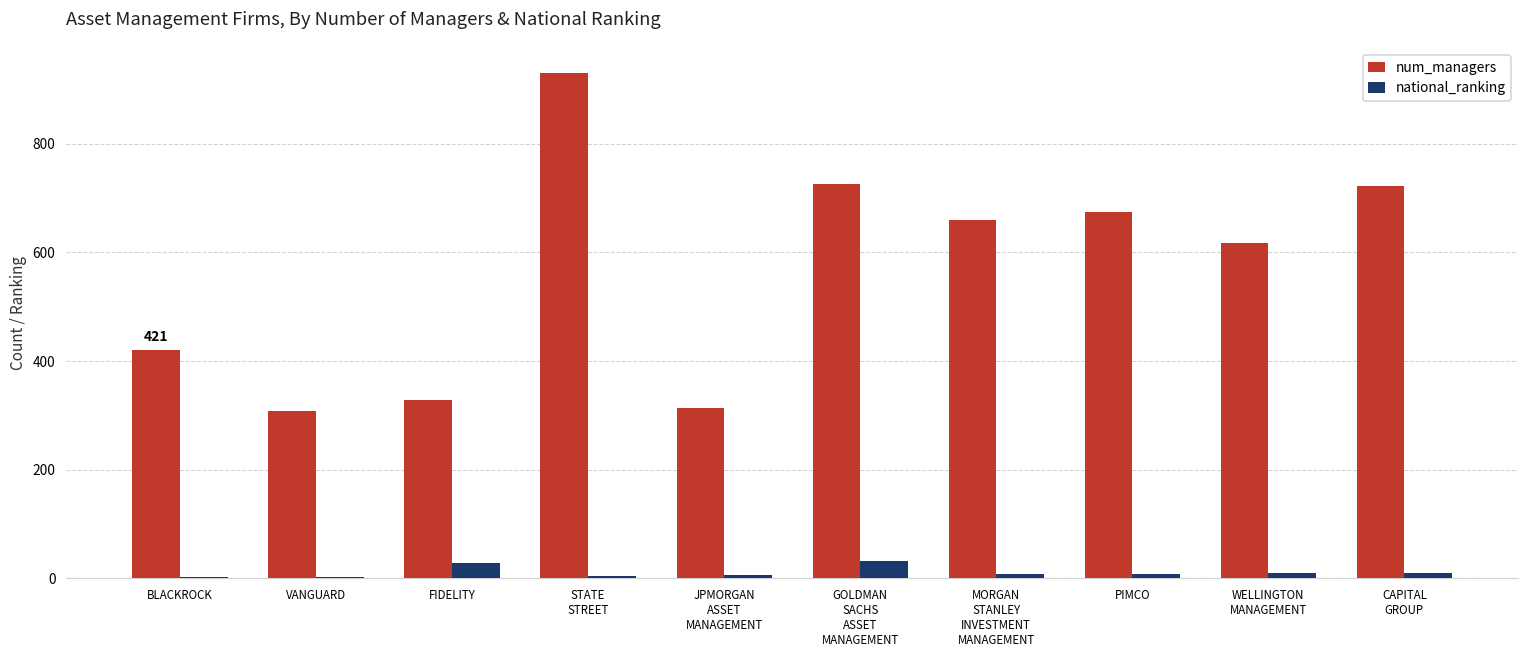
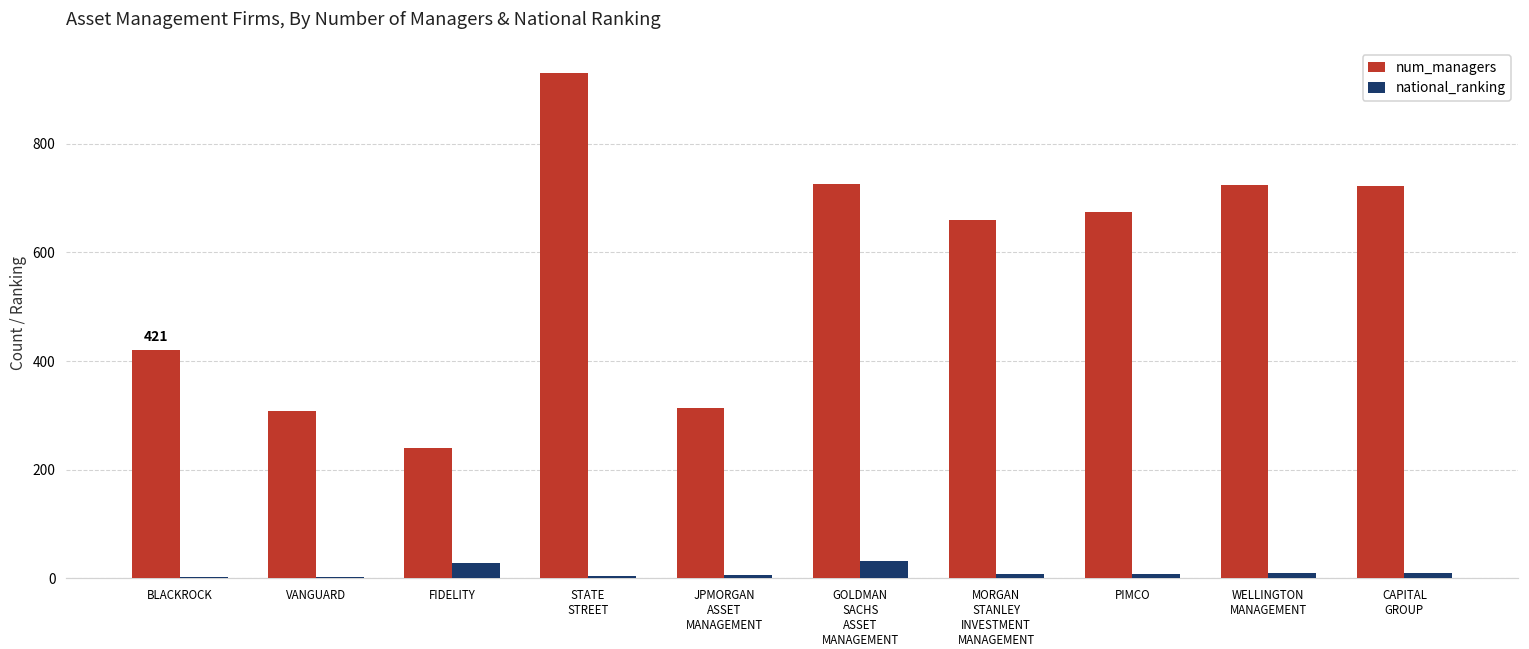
  {
    "num_managers": {
      "VANGUARD": 310,
-     "FIDELITY": 330,
+     "FIDELITY": 240,
      "STATE STREET": 930,
      "JPMORGAN ASSET MANAGEMENT": 310,
      "GOLDMAN SACHS ASSET MANAGEMENT": 730,
      "MORGAN STANLEY INVESTMENT MANAGEMENT": 660,
      "PIMCO": 680,
-     "WELLINGTON MANAGEMENT": 620,
+     "WELLINGTON MANAGEMENT": 730,
      "CAPITAL GROUP": 720
    },
    "national_ranking": {
      "FIDELITY": 30,
      "GOLDMAN SACHS ASSET MANAGEMENT": 30,
      "MORGAN STANLEY INVESTMENT MANAGEMENT": 10,
      "PIMCO": 10,
      "WELLINGTON MANAGEMENT": 10,
      "CAPITAL GROUP": 10
    }
  }
